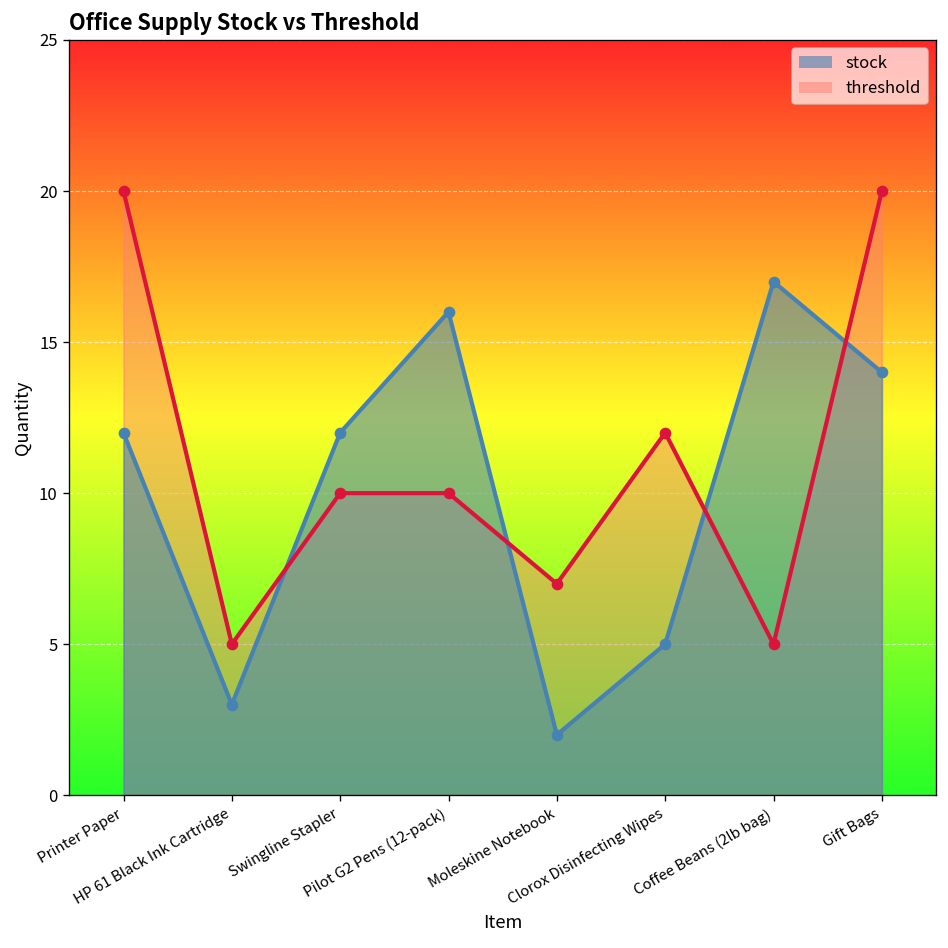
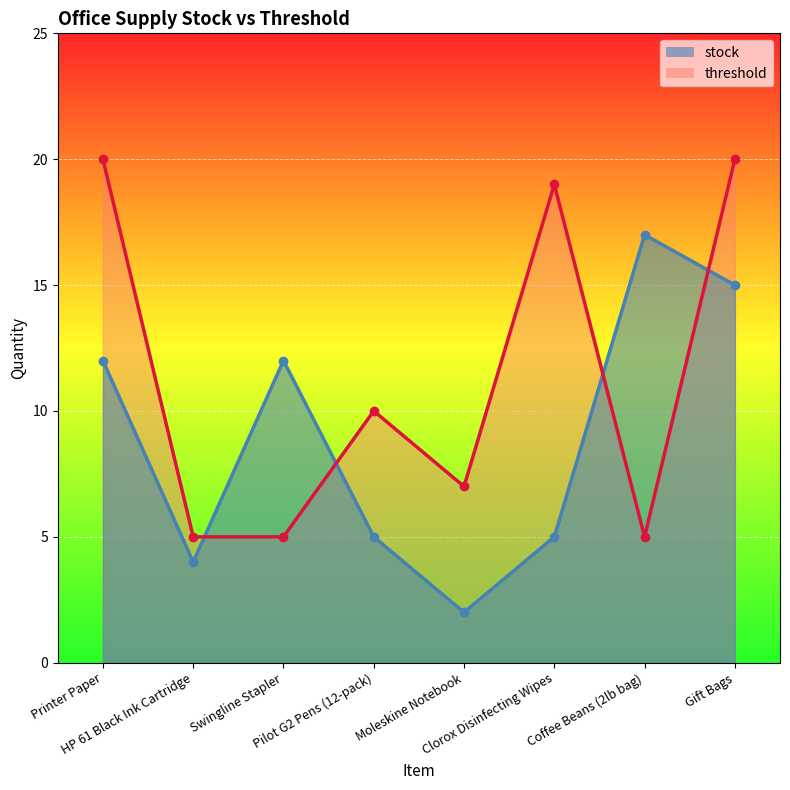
  {
    "threshold": {
      "Printer Paper": 20,
      "HP 61 Black Ink Cartridge": 5,
-     "Swingline Stapler": 10,
+     "Swingline Stapler": 5,
      "Pilot G2 Pens (12-pack)": 10,
      "Moleskine Notebook": 7,
-     "Clorox Disinfecting Wipes": 12,
+     "Clorox Disinfecting Wipes": 19,
      "Coffee Beans (2lb bag)": 5,
      "Gift Bags": 20
    },
    "stock": {
      "Printer Paper": 12,
-     "HP 61 Black Ink Cartridge": 3,
+     "HP 61 Black Ink Cartridge": 4,
      "Swingline Stapler": 12,
-     "Pilot G2 Pens (12-pack)": 16,
+     "Pilot G2 Pens (12-pack)": 5,
      "Moleskine Notebook": 2,
      "Clorox Disinfecting Wipes": 5,
      "Coffee Beans (2lb bag)": 17,
-     "Gift Bags": 14
+     "Gift Bags": 15
    }
  }
